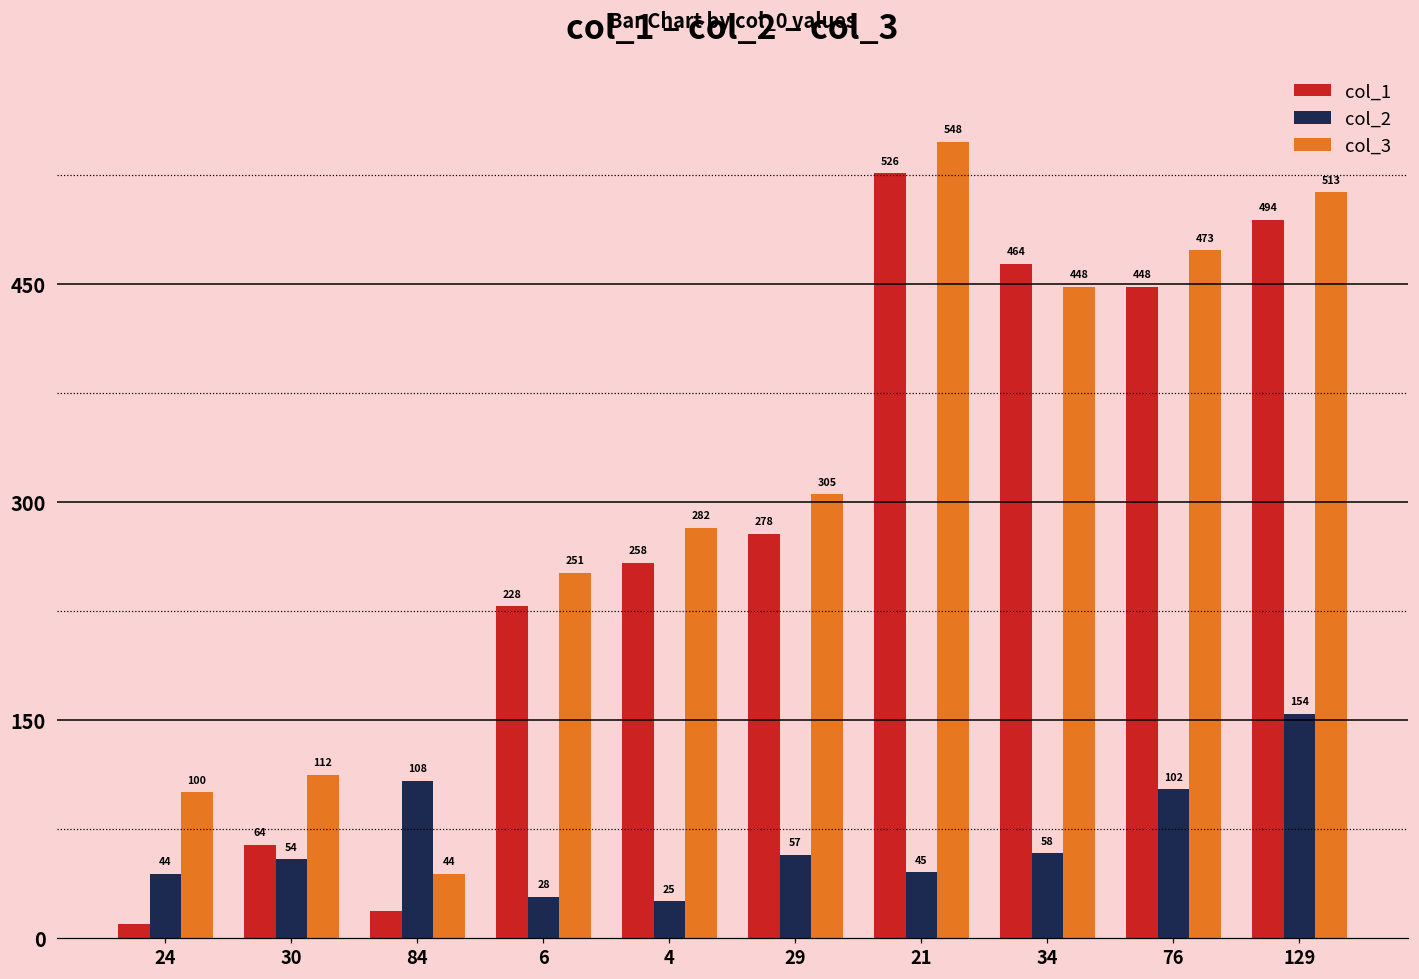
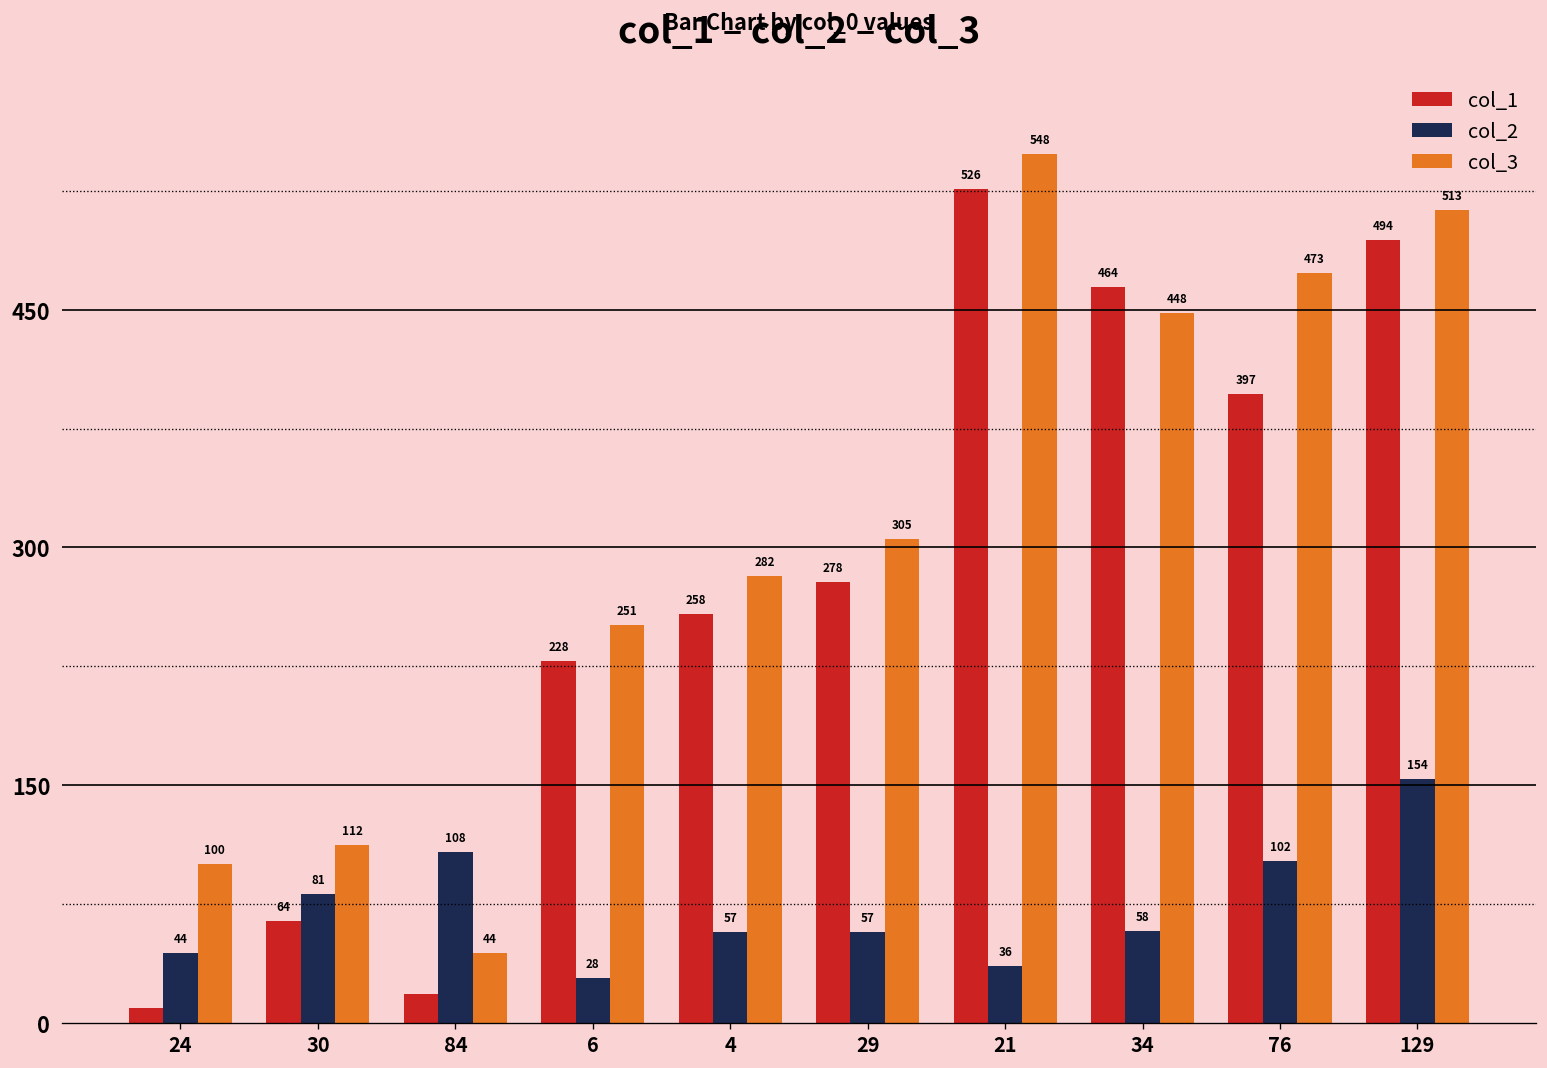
  {
    "col_1": {
      "30": 64,
      "6": 228,
      "4": 258,
      "29": 278,
      "21": 526,
      "34": 464,
-     "76": 448,
+     "76": 397,
      "129": 494
    },
    "col_2": {
      "24": 44,
-     "30": 54,
+     "30": 81,
      "84": 108,
      "6": 28,
-     "4": 25,
+     "4": 57,
      "29": 57,
-     "21": 45,
+     "21": 36,
      "34": 58,
      "76": 102,
      "129": 154
    },
    "col_3": {
      "24": 100,
      "30": 112,
      "84": 44,
      "6": 251,
      "4": 282,
      "29": 305,
      "21": 548,
      "34": 448,
      "76": 473,
      "129": 513
    }
  }
